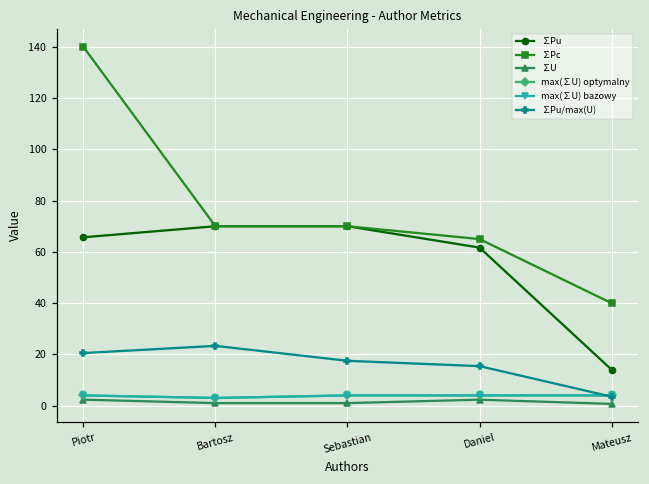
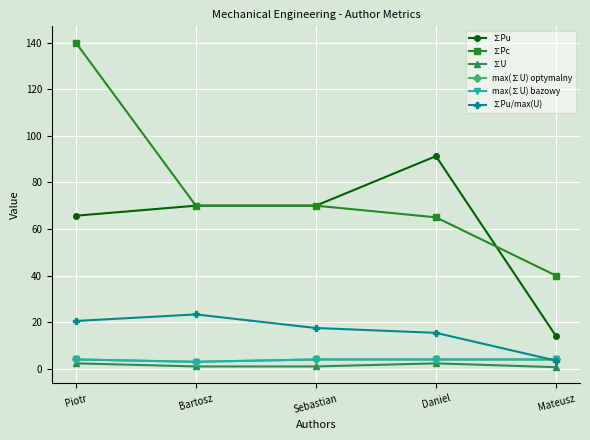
  {
    "∑Pu": {
      "Piotr": 66,
-     "Daniel": 62,
+     "Daniel": 91,
      "Mateusz": 14
    }
  }
